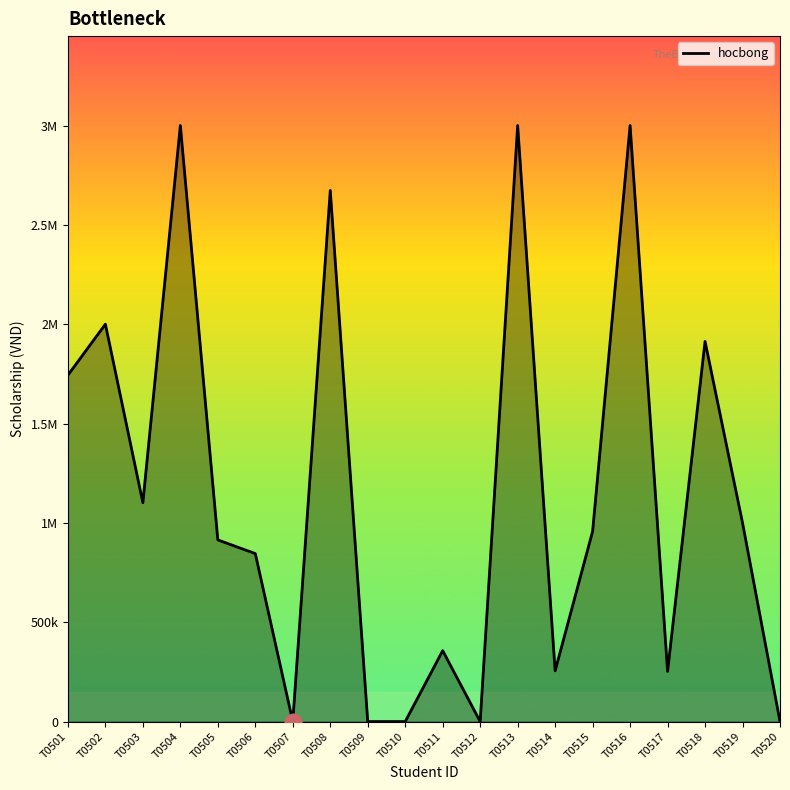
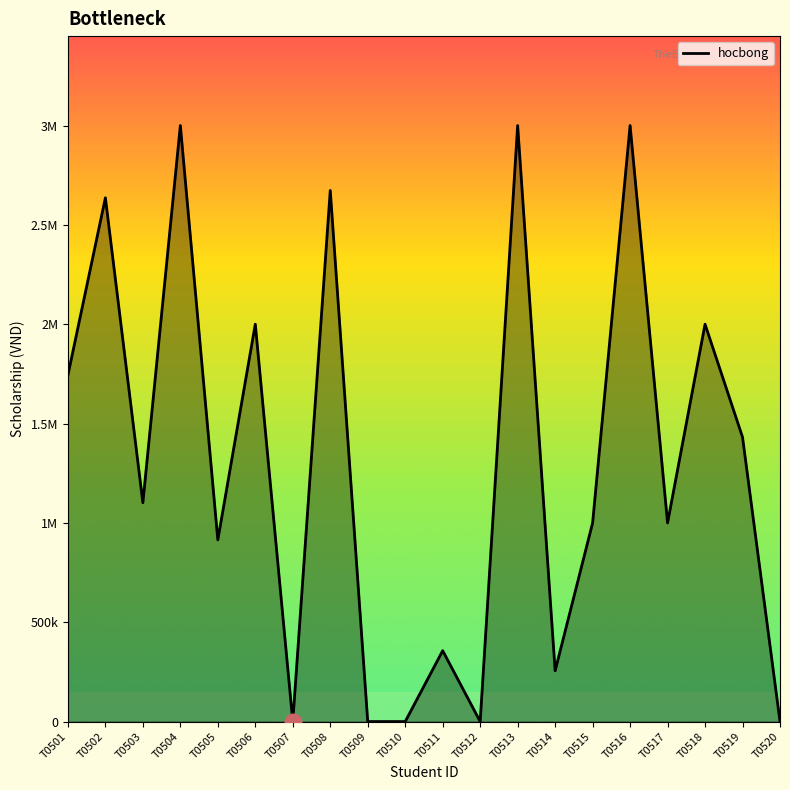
  {
    "hocbong": {
      "T0501": 1740000,
-     "T0502": 2000000,
+     "T0502": 2640000,
      "T0503": 1100000,
      "T0504": 3000000,
      "T0505": 910000,
-     "T0506": 850000,
+     "T0506": 2000000,
      "T0508": 2670000,
      "T0511": 360000,
      "T0513": 3000000,
      "T0514": 260000,
-     "T0515": 960000,
+     "T0515": 1000000,
      "T0516": 3000000,
-     "T0517": 250000,
-     "T0518": 1910000,
-     "T0519": 1000000
+     "T0517": 1000000,
+     "T0518": 2000000,
+     "T0519": 1430000
    }
  }
